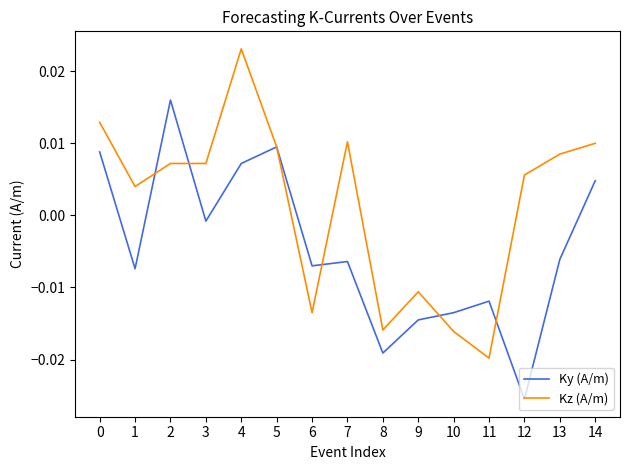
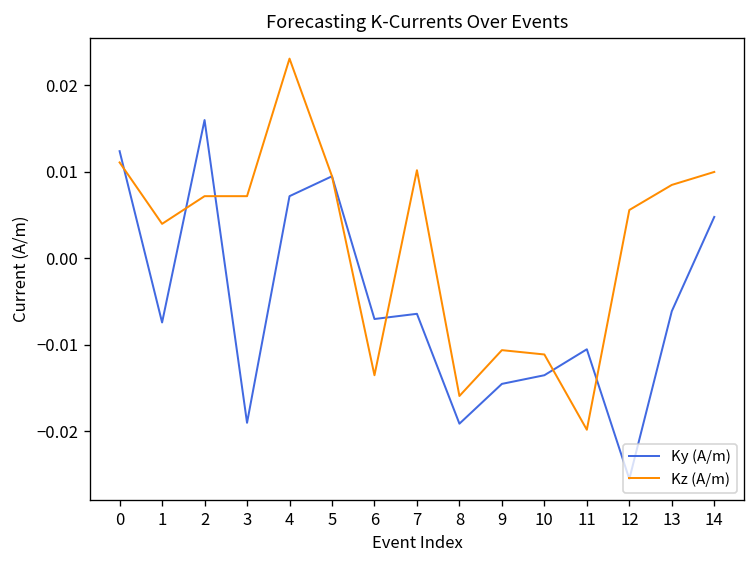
  {
    "Ky (A/m)": {
-     "0": 0.009,
+     "0": 0.012,
      "1": -0.007,
      "2": 0.016,
-     "3": -0.001,
+     "3": -0.019,
      "4": 0.007,
      "6": -0.007,
      "7": -0.006,
      "8": -0.019,
      "9": -0.015,
      "10": -0.014,
-     "11": -0.012,
+     "11": -0.011,
      "13": -0.006,
      "14": 0.005
    },
    "Kz (A/m)": {
-     "0": 0.013,
+     "0": 0.011,
      "1": 0.004,
      "2": 0.007,
      "3": 0.007,
      "4": 0.023,
      "6": -0.014,
      "7": 0.010,
      "8": -0.016,
      "9": -0.011,
-     "10": -0.016,
+     "10": -0.011,
      "11": -0.020,
      "12": 0.006,
      "13": 0.009,
      "14": 0.010
    }
  }
